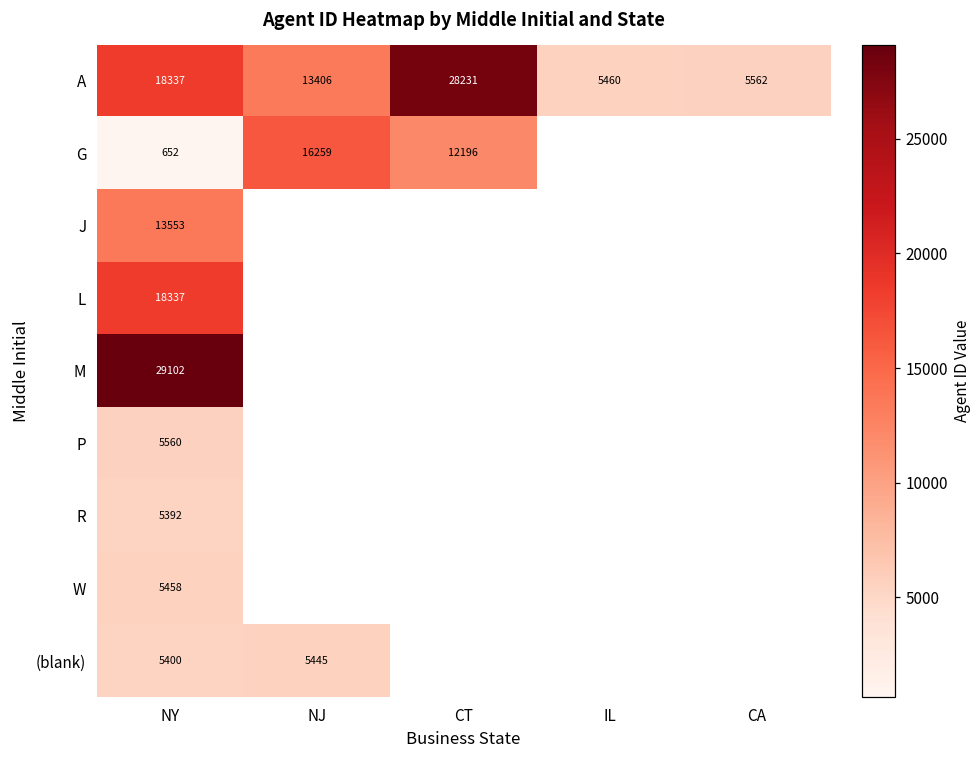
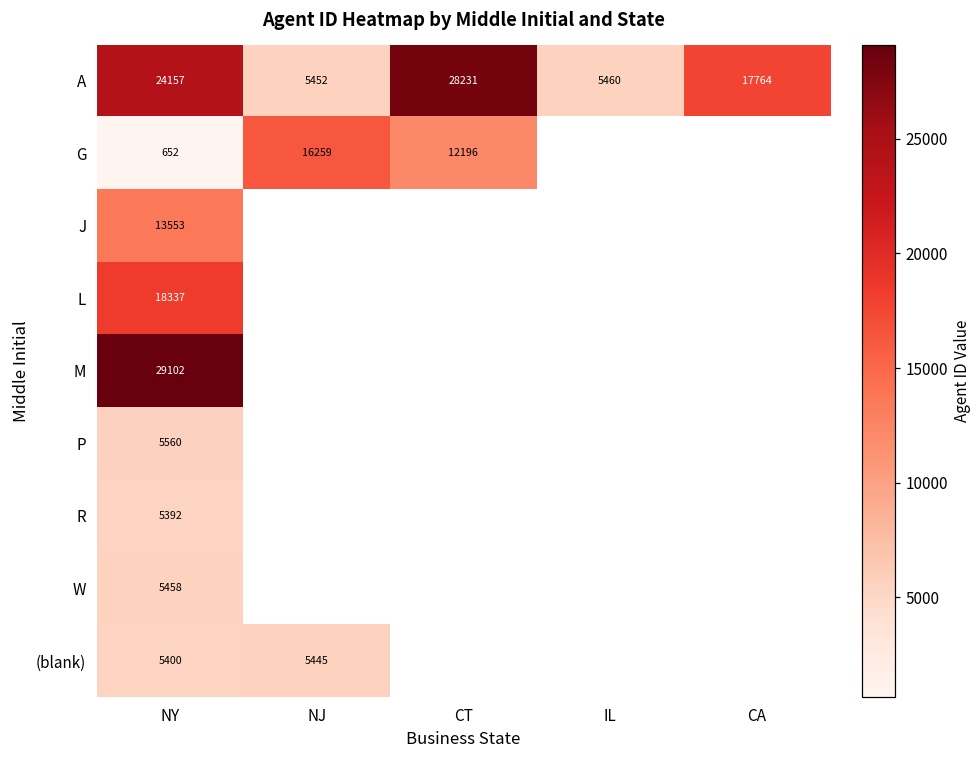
  {
    "A": {
-     "NY": 18337,
-     "NJ": 13406,
+     "NY": 24157,
+     "NJ": 5452,
      "CT": 28231,
      "IL": 5460,
-     "CA": 5562
+     "CA": 17764
    },
    "G": {
      "NY": 652,
      "NJ": 16259,
      "CT": 12196
    },
    "J": {
      "NY": 13553
    },
    "L": {
      "NY": 18337
    },
    "M": {
      "NY": 29102
    },
    "P": {
      "NY": 5560
    },
    "R": {
      "NY": 5392
    },
    "W": {
      "NY": 5458
    },
    "(blank)": {
      "NY": 5400,
      "NJ": 5445
    }
  }
